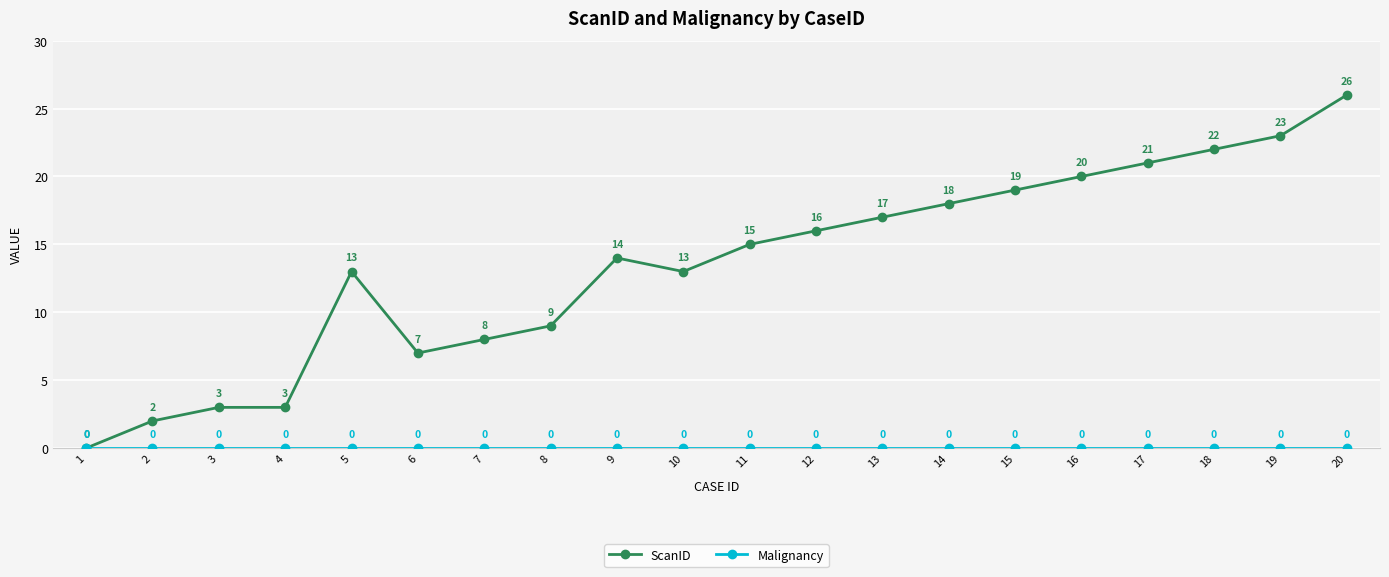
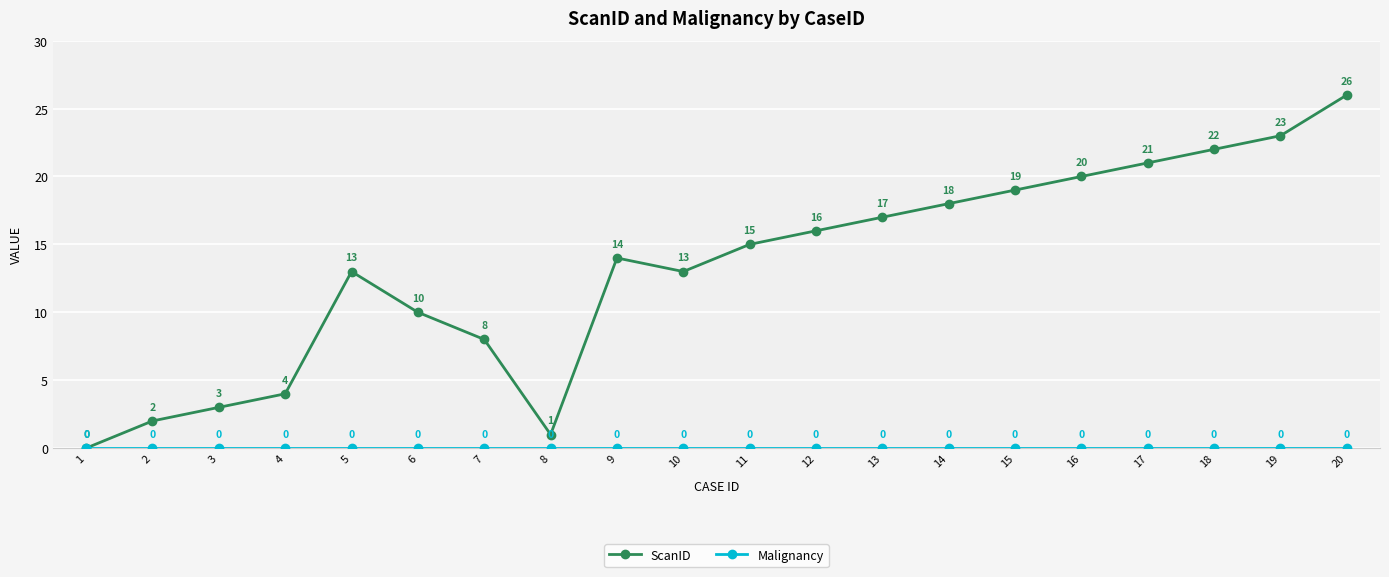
  {
    "ScanID": {
      "2": 2,
      "3": 3,
-     "4": 3,
+     "4": 4,
      "5": 13,
-     "6": 7,
+     "6": 10,
      "7": 8,
-     "8": 9,
+     "8": 1,
      "9": 14,
      "10": 13,
      "11": 15,
      "12": 16,
      "13": 17,
      "14": 18,
      "15": 19,
      "16": 20,
      "17": 21,
      "18": 22,
      "19": 23,
      "20": 26
    },
    "Malignancy": {
      "2": 0,
      "3": 0,
      "4": 0,
      "5": 0,
      "6": 0,
      "7": 0,
      "8": 0,
      "9": 0,
      "10": 0,
      "11": 0,
      "12": 0,
      "13": 0,
      "14": 0,
      "15": 0,
      "16": 0,
      "17": 0,
      "18": 0,
      "19": 0,
      "20": 0
    }
  }
